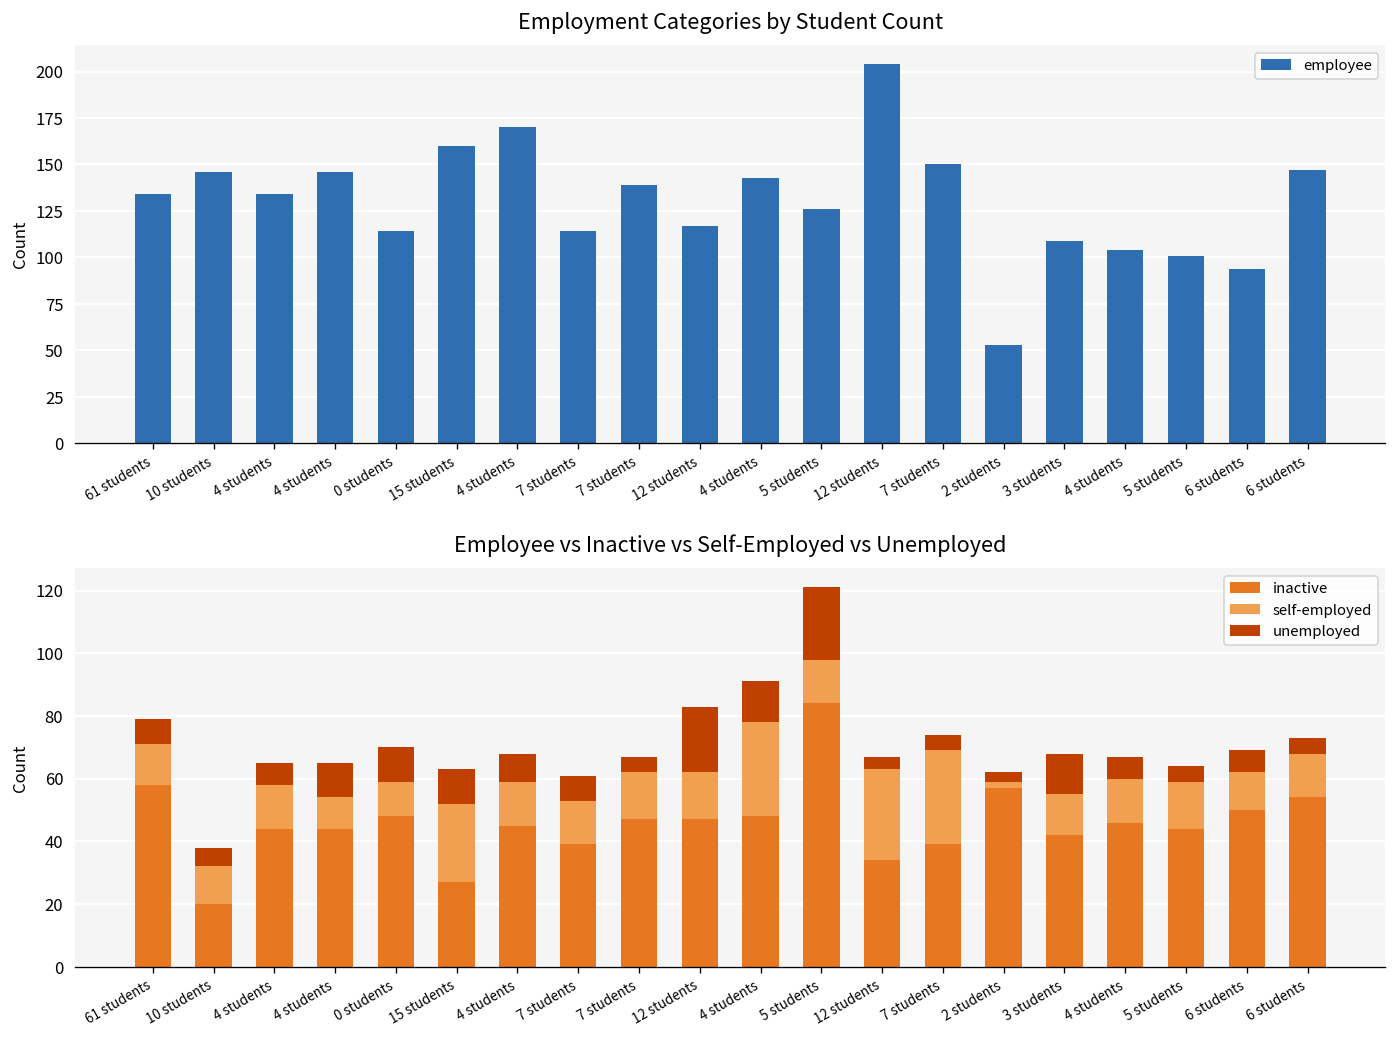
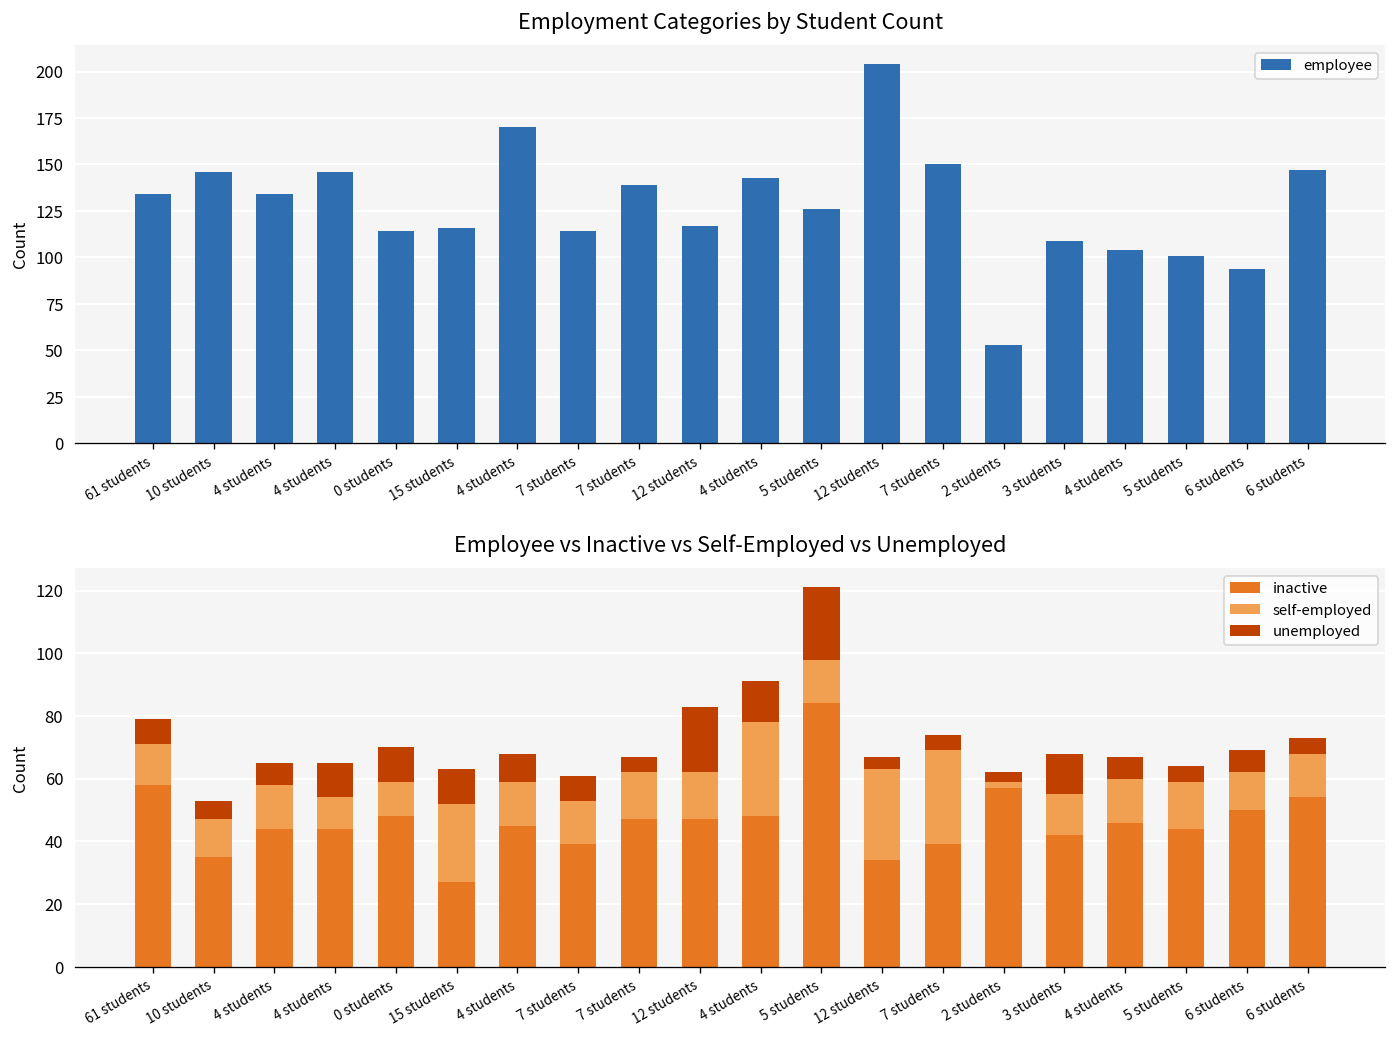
  {
    "Employment Categories by Student Count": {
      "61 students": 134,
      "10 students": 146,
      "0 students": 114,
-     "15 students": 160,
+     "15 students": 116,
      "2 students": 53,
      "3 students": 109
    },
    "Employee vs Inactive vs Self-Employed vs Unemployed": {
      "inactive": {
        "61 students": 58,
-       "10 students": 20,
+       "10 students": 35,
        "0 students": 48,
        "15 students": 27,
        "2 students": 57,
        "3 students": 42
      },
      "self-employed": {
        "61 students": 13,
        "10 students": 12,
        "0 students": 11,
        "15 students": 25,
        "2 students": 2,
        "3 students": 13
      },
      "unemployed": {
        "61 students": 8,
        "10 students": 6,
        "0 students": 11,
        "15 students": 11,
        "2 students": 3,
        "3 students": 13
      }
    }
  }
